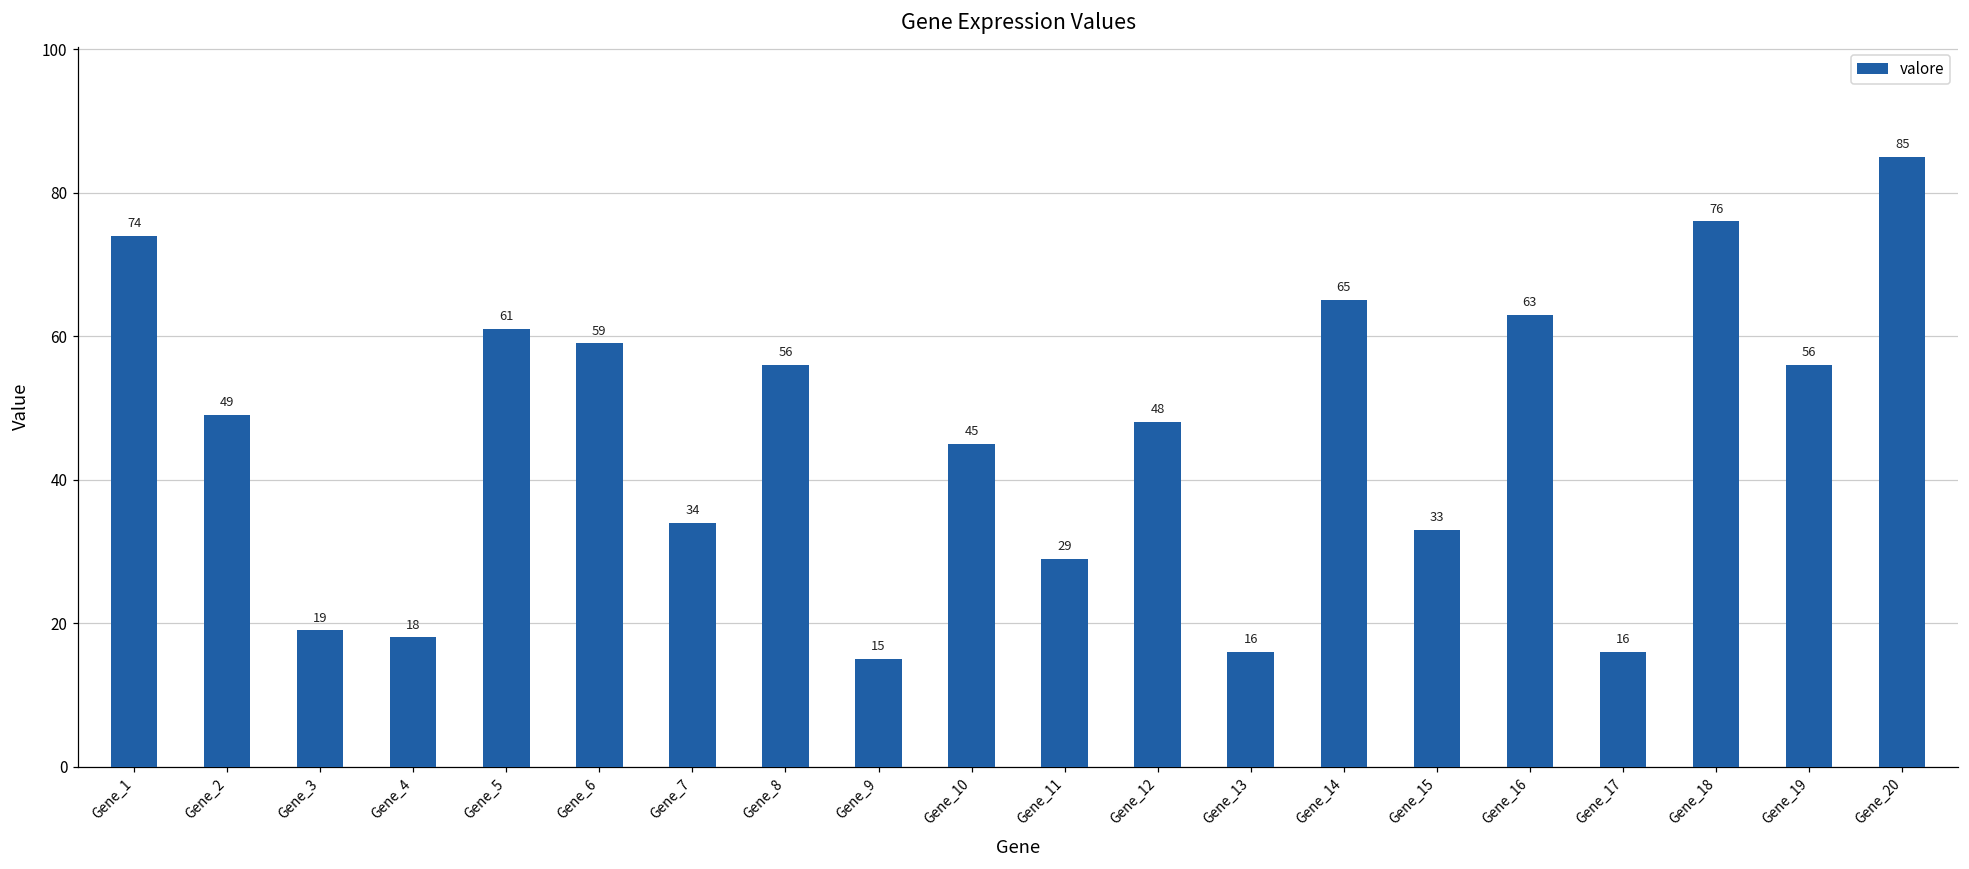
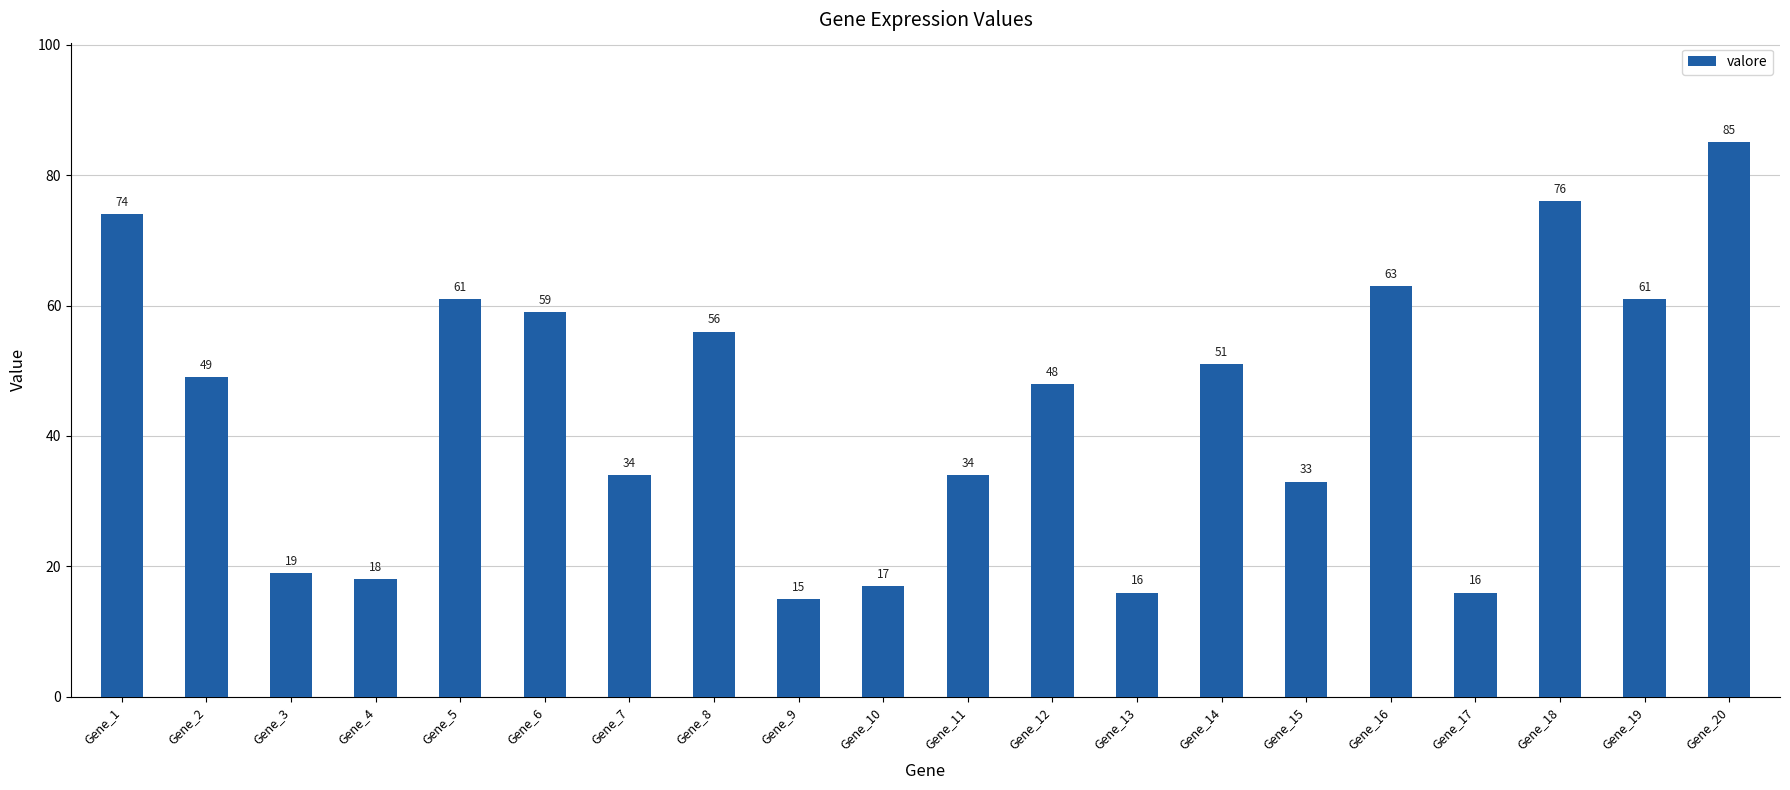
  {
    "Gene_1": 74,
    "Gene_2": 49,
    "Gene_3": 19,
    "Gene_4": 18,
    "Gene_5": 61,
    "Gene_6": 59,
    "Gene_7": 34,
    "Gene_8": 56,
    "Gene_9": 15,
-   "Gene_10": 45,
-   "Gene_11": 29,
+   "Gene_10": 17,
+   "Gene_11": 34,
    "Gene_12": 48,
    "Gene_13": 16,
-   "Gene_14": 65,
+   "Gene_14": 51,
    "Gene_15": 33,
    "Gene_16": 63,
    "Gene_17": 16,
    "Gene_18": 76,
-   "Gene_19": 56,
+   "Gene_19": 61,
    "Gene_20": 85
  }
